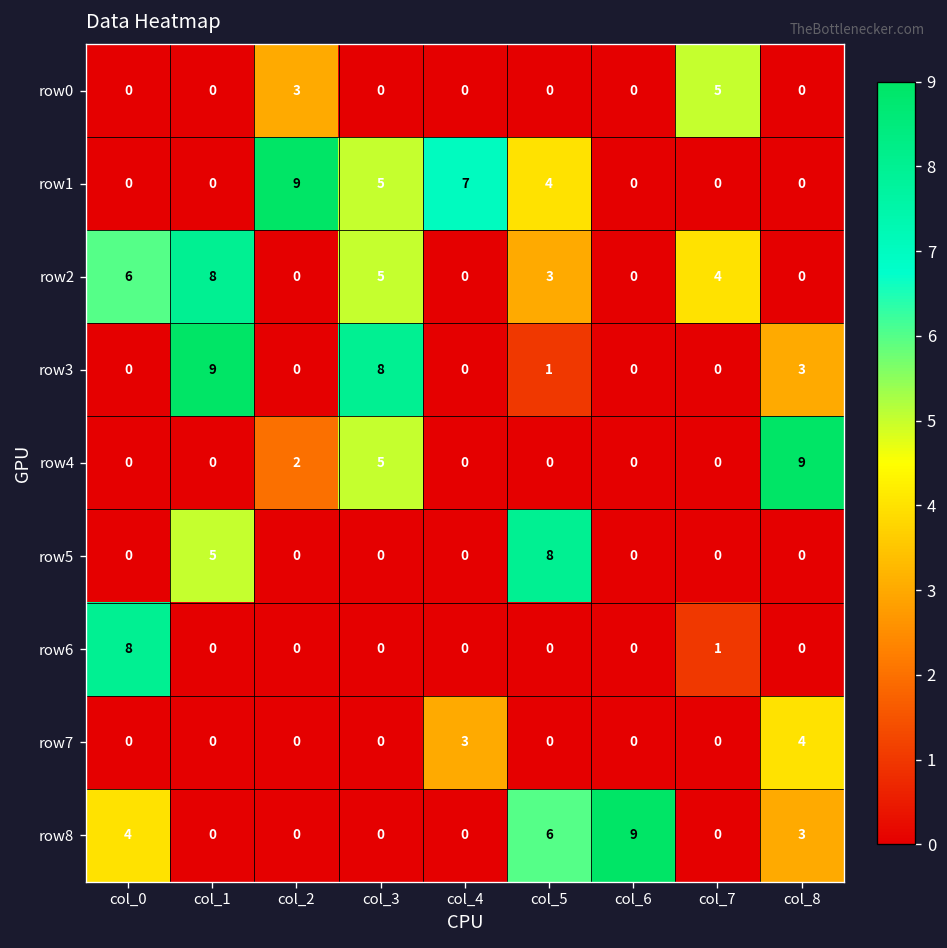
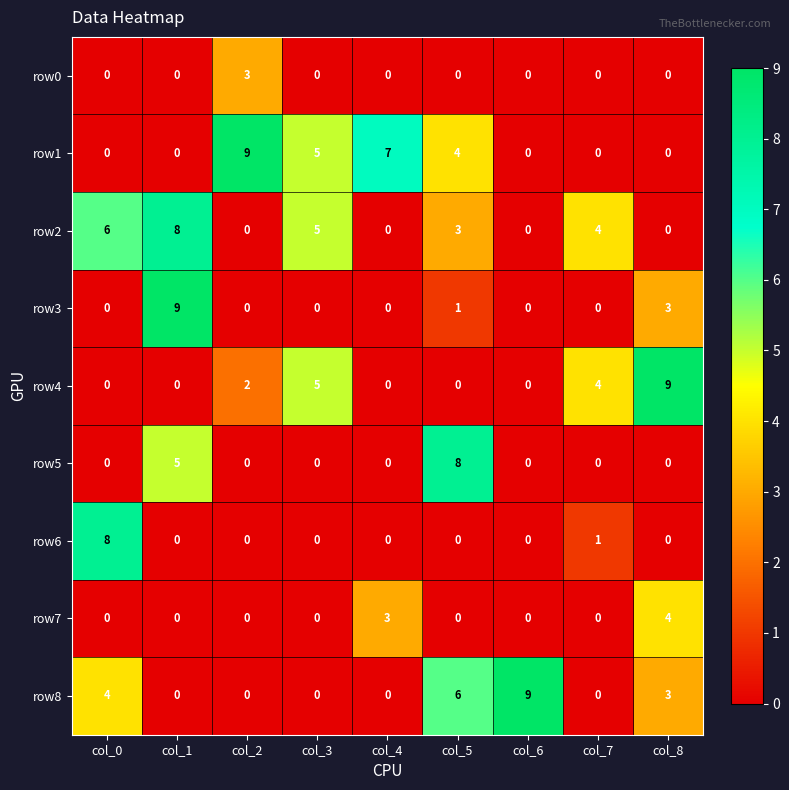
  {
    "row0": {
      "col_0": 0,
      "col_1": 0,
      "col_2": 3,
      "col_3": 0,
      "col_4": 0,
      "col_5": 0,
      "col_6": 0,
-     "col_7": 5,
+     "col_7": 0,
      "col_8": 0
    },
    "row1": {
      "col_0": 0,
      "col_1": 0,
      "col_2": 9,
      "col_3": 5,
      "col_4": 7,
      "col_5": 4,
      "col_6": 0,
      "col_7": 0,
      "col_8": 0
    },
    "row2": {
      "col_0": 6,
      "col_1": 8,
      "col_2": 0,
      "col_3": 5,
      "col_4": 0,
      "col_5": 3,
      "col_6": 0,
      "col_7": 4,
      "col_8": 0
    },
    "row3": {
      "col_0": 0,
      "col_1": 9,
      "col_2": 0,
-     "col_3": 8,
+     "col_3": 0,
      "col_4": 0,
      "col_5": 1,
      "col_6": 0,
      "col_7": 0,
      "col_8": 3
    },
    "row4": {
      "col_0": 0,
      "col_1": 0,
      "col_2": 2,
      "col_3": 5,
      "col_4": 0,
      "col_5": 0,
      "col_6": 0,
-     "col_7": 0,
+     "col_7": 4,
      "col_8": 9
    },
    "row5": {
      "col_0": 0,
      "col_1": 5,
      "col_2": 0,
      "col_3": 0,
      "col_4": 0,
      "col_5": 8,
      "col_6": 0,
      "col_7": 0,
      "col_8": 0
    },
    "row6": {
      "col_0": 8,
      "col_1": 0,
      "col_2": 0,
      "col_3": 0,
      "col_4": 0,
      "col_5": 0,
      "col_6": 0,
      "col_7": 1,
      "col_8": 0
    },
    "row7": {
      "col_0": 0,
      "col_1": 0,
      "col_2": 0,
      "col_3": 0,
      "col_4": 3,
      "col_5": 0,
      "col_6": 0,
      "col_7": 0,
      "col_8": 4
    },
    "row8": {
      "col_0": 4,
      "col_1": 0,
      "col_2": 0,
      "col_3": 0,
      "col_4": 0,
      "col_5": 6,
      "col_6": 9,
      "col_7": 0,
      "col_8": 3
    }
  }
